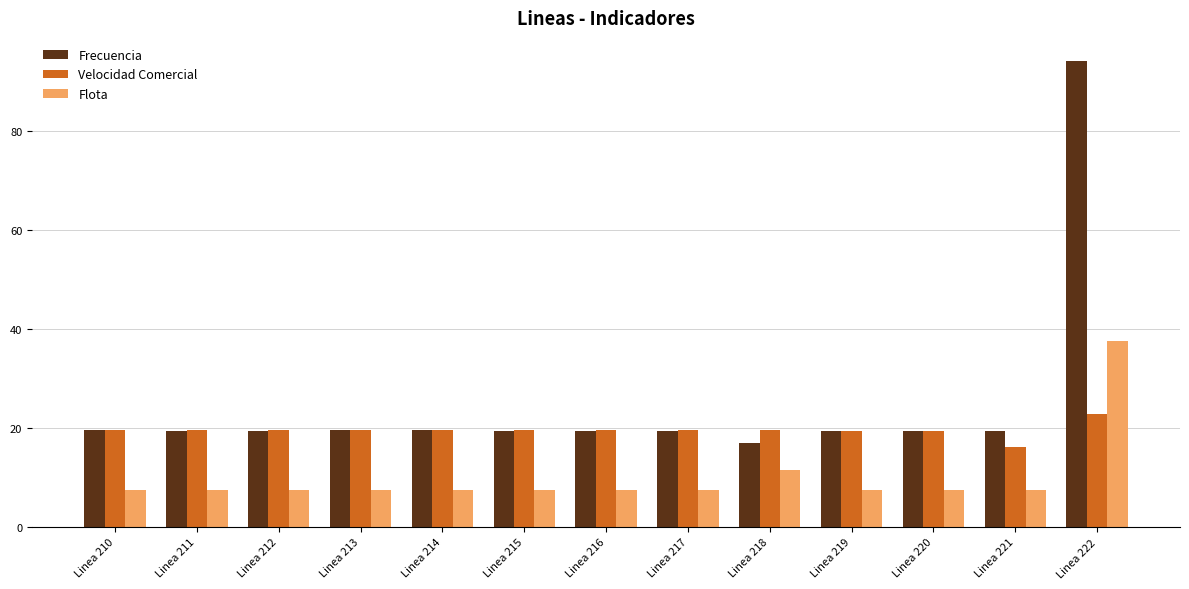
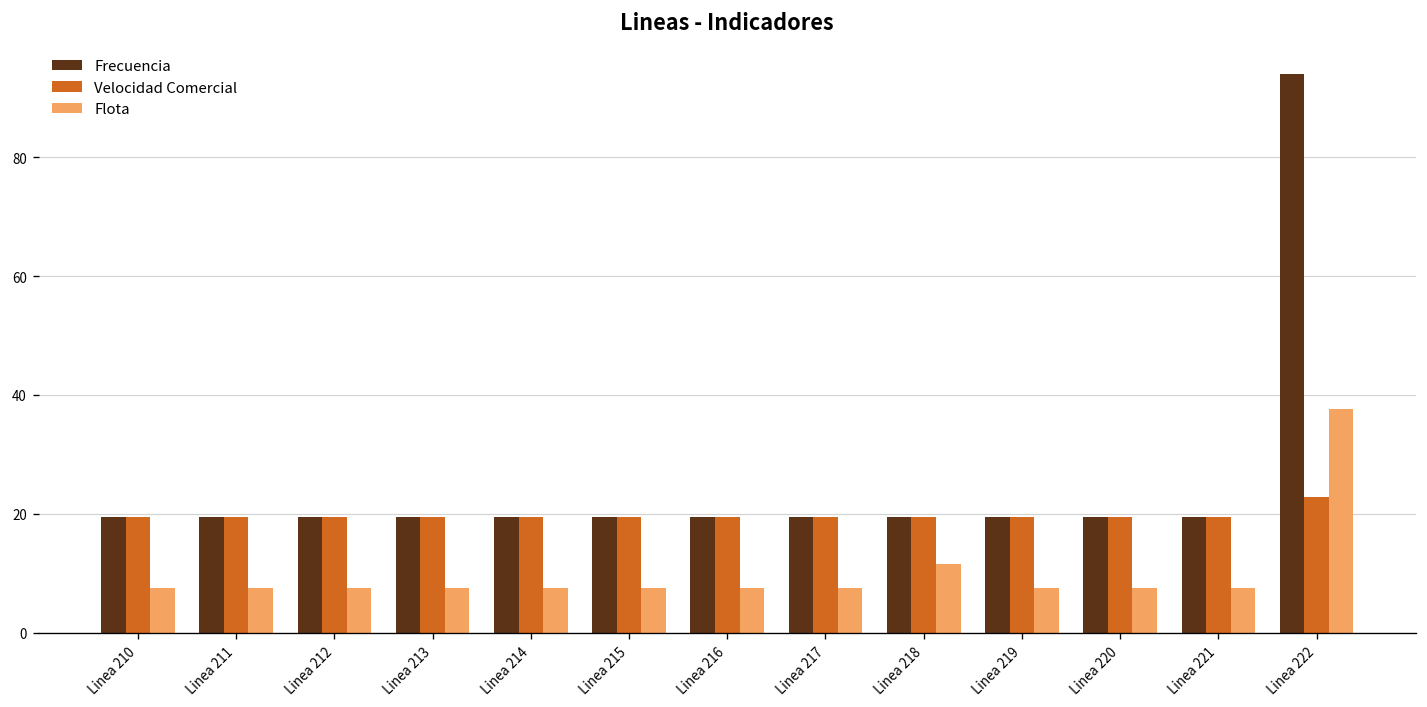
  {
    "Frecuencia": {
      "Linea 210": 20,
      "Linea 211": 19,
      "Linea 212": 19,
      "Linea 213": 20,
      "Linea 214": 20,
      "Linea 215": 19,
      "Linea 216": 19,
      "Linea 217": 19,
-     "Linea 218": 17,
+     "Linea 218": 19,
      "Linea 219": 19,
      "Linea 220": 19,
      "Linea 221": 19,
      "Linea 222": 94
    },
    "Velocidad Comercial": {
      "Linea 210": 20,
      "Linea 211": 20,
      "Linea 212": 20,
      "Linea 213": 20,
      "Linea 214": 20,
      "Linea 215": 20,
      "Linea 216": 20,
      "Linea 217": 20,
      "Linea 218": 20,
      "Linea 219": 20,
      "Linea 220": 20,
-     "Linea 221": 16,
+     "Linea 221": 20,
      "Linea 222": 23
    },
    "Flota": {
      "Linea 210": 8,
      "Linea 211": 7,
      "Linea 212": 8,
      "Linea 213": 8,
      "Linea 214": 8,
      "Linea 215": 7,
      "Linea 216": 7,
      "Linea 217": 7,
      "Linea 218": 11,
      "Linea 219": 8,
      "Linea 220": 8,
      "Linea 221": 7,
      "Linea 222": 38
    }
  }
